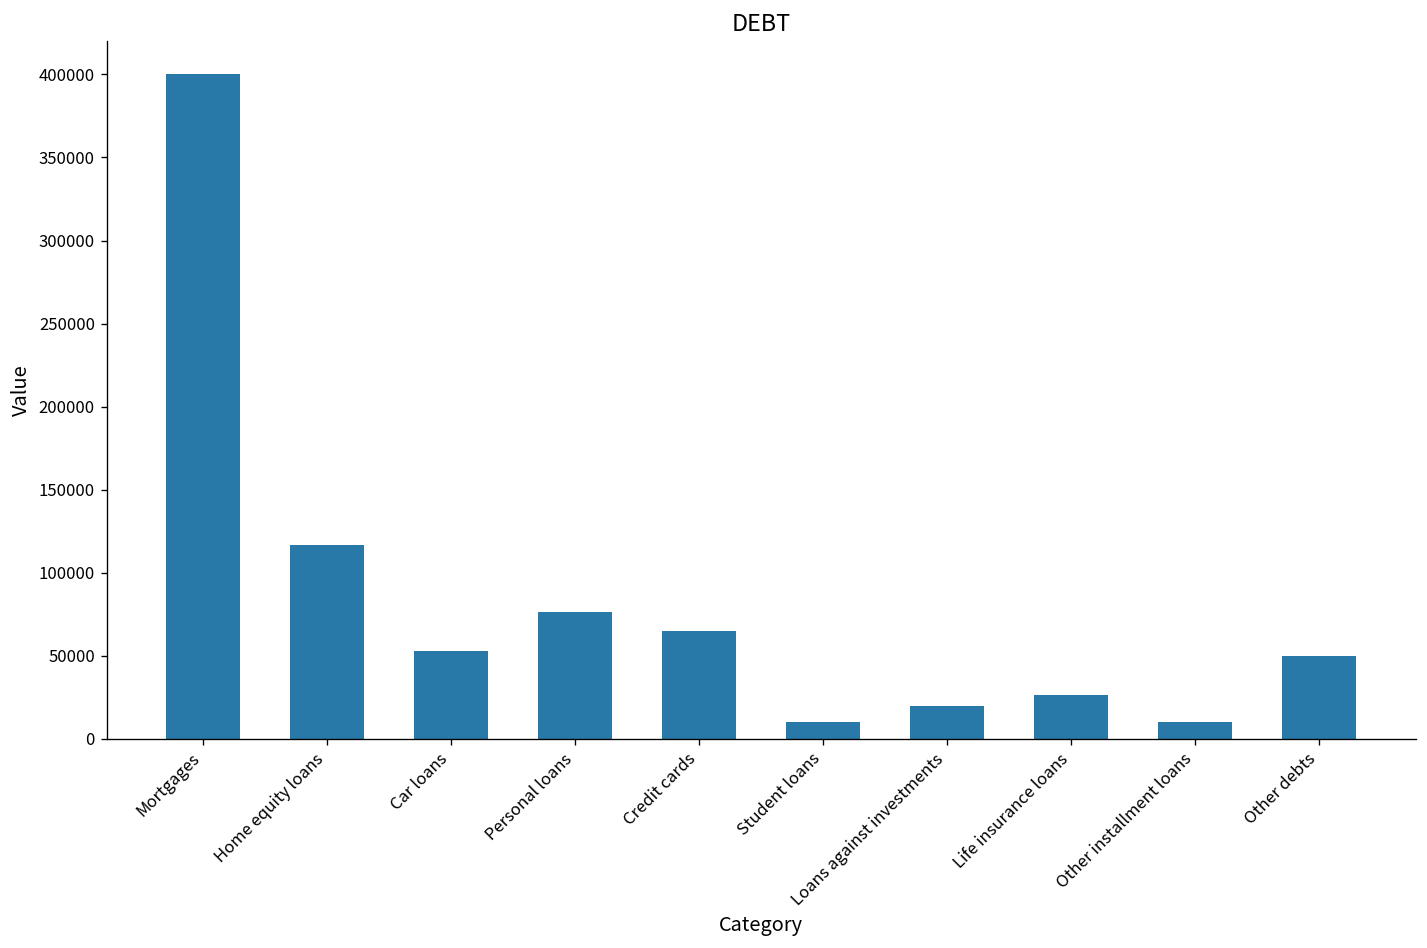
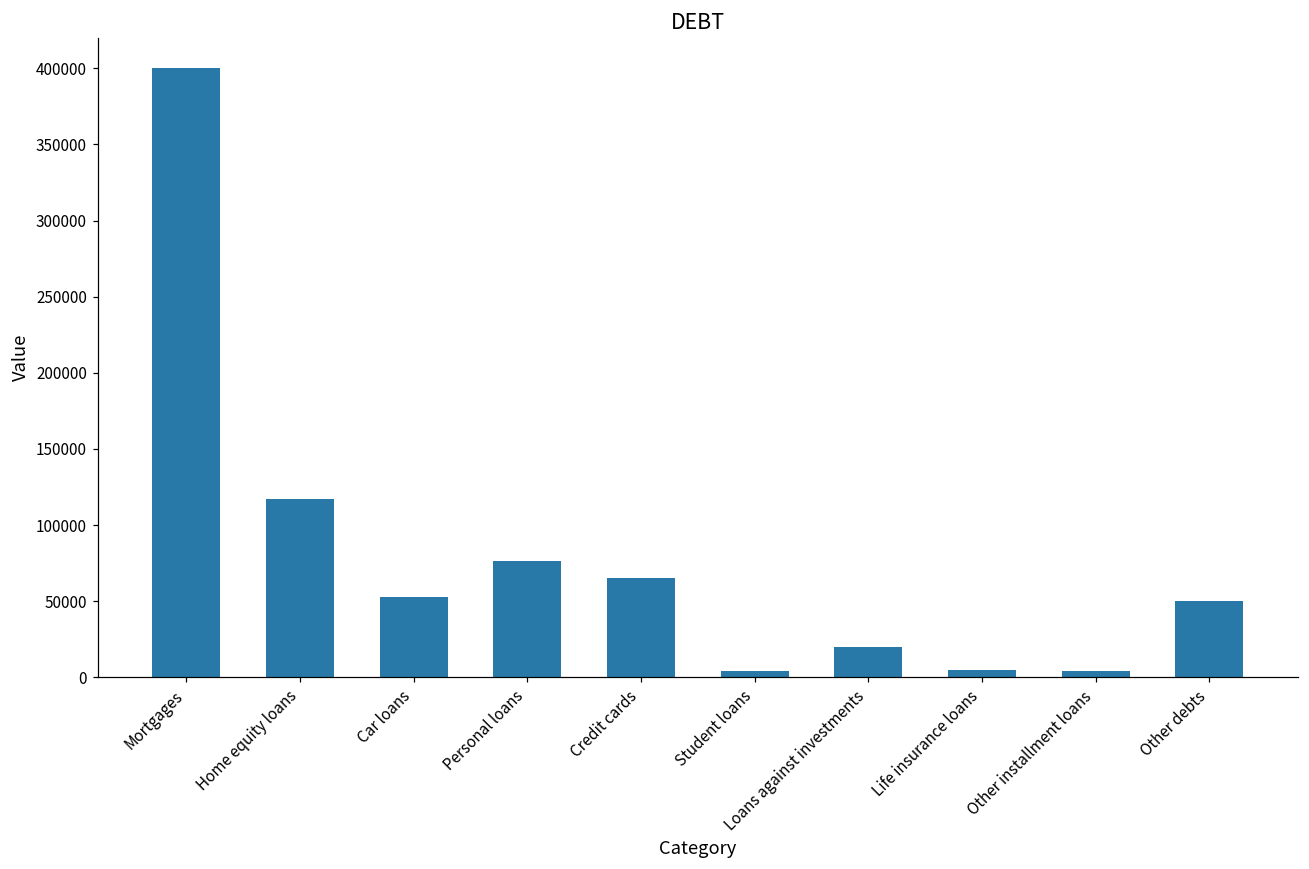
  {
    "Mortgages": 400000,
    "Home equity loans": 117000,
    "Car loans": 53000,
    "Personal loans": 76000,
    "Credit cards": 65000,
-   "Student loans": 10000,
+   "Student loans": 4000,
    "Loans against investments": 20000,
-   "Life insurance loans": 27000,
-   "Other installment loans": 10000,
+   "Life insurance loans": 5000,
+   "Other installment loans": 4000,
    "Other debts": 50000
  }
